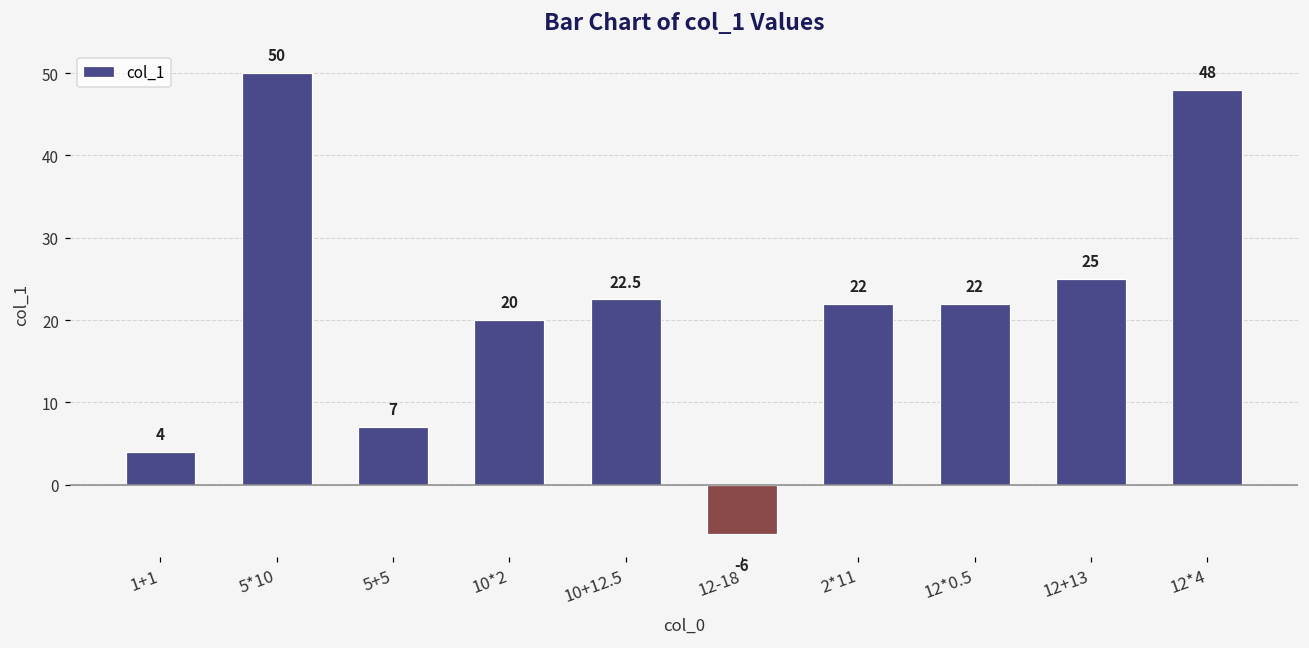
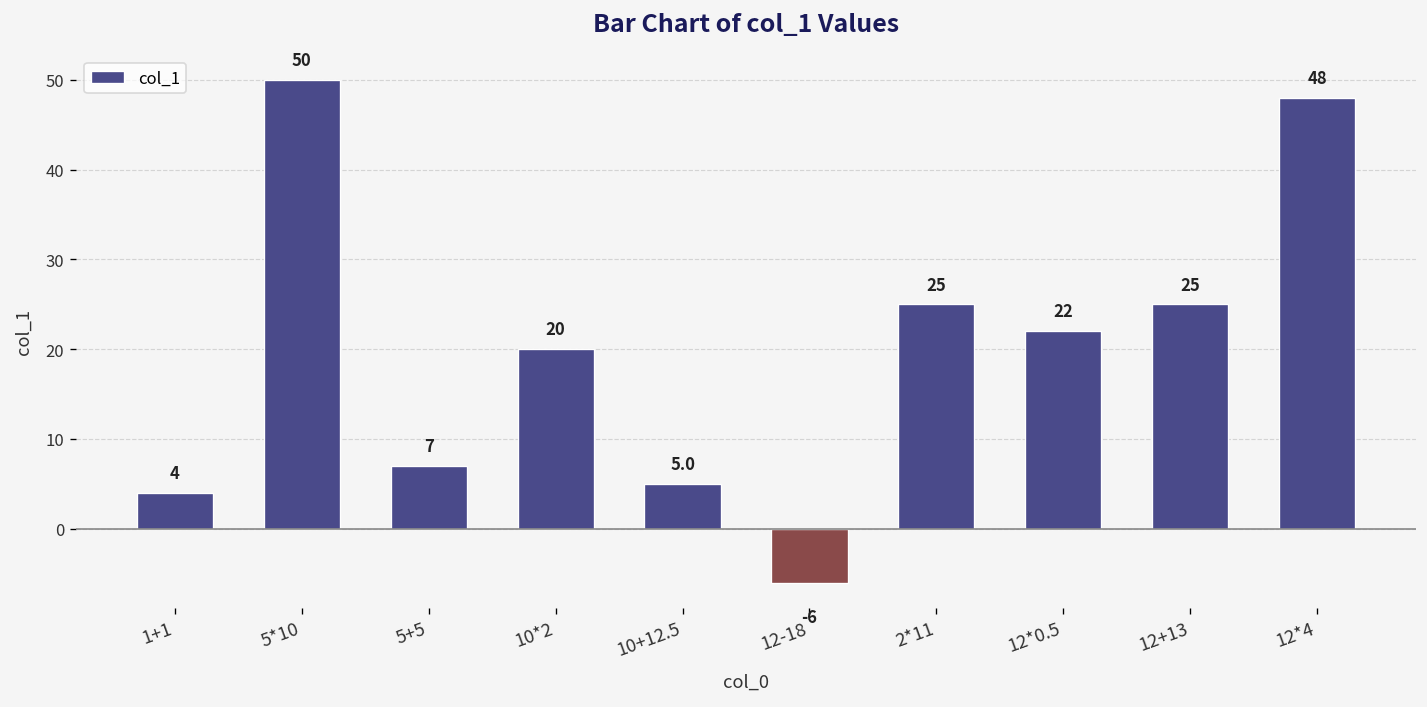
  {
    "1+1": 4,
    "5*10": 50,
    "5+5": 7,
    "10*2": 20,
-   "10+12.5": 22.5,
+   "10+12.5": 5.0,
    "12-18": -6,
-   "2*11": 22,
+   "2*11": 25,
    "12*0.5": 22,
    "12+13": 25,
    "12*4": 48
  }
